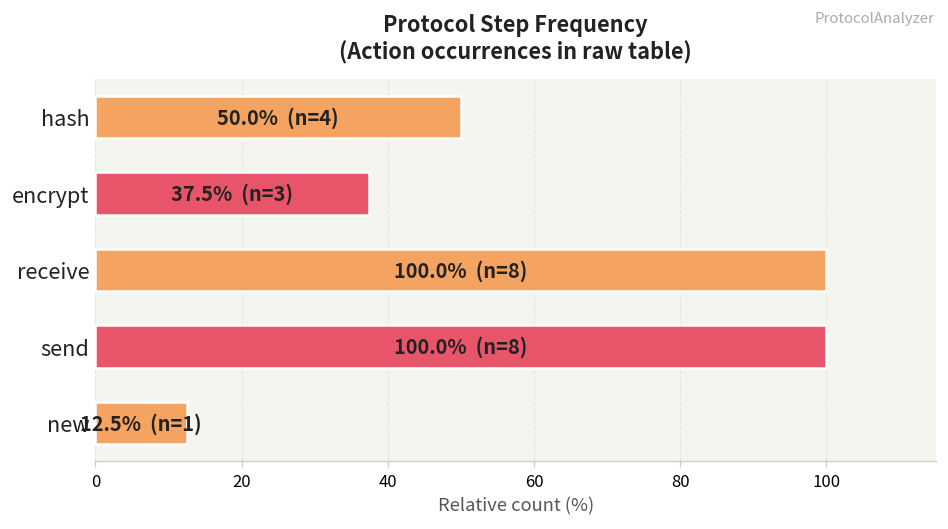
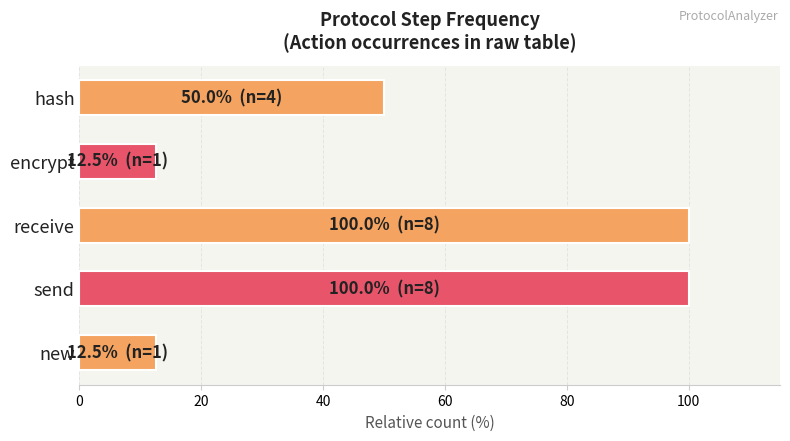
  {
    "hash": "50.0%",
-   "encrypt": "37.5% (n=3)",
+   "encrypt": "12.5% (n=1)",
    "receive": "100.0%",
    "send": "100.0%",
    "new": "12.5%"
  }
